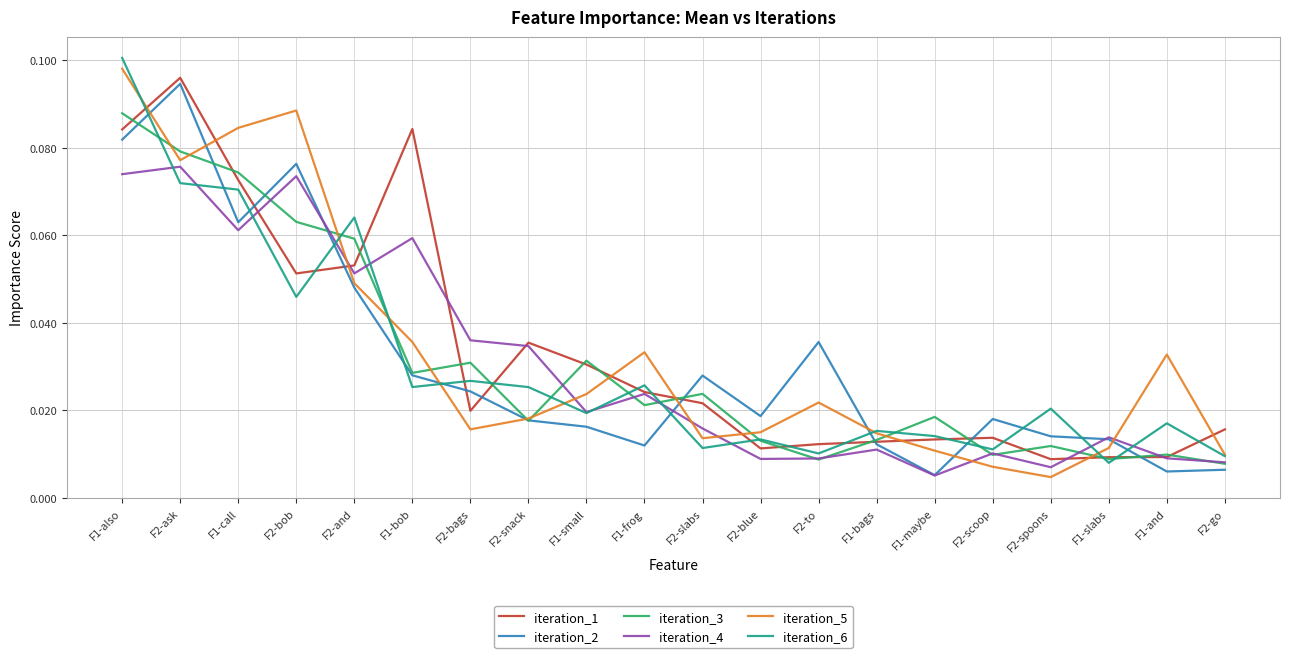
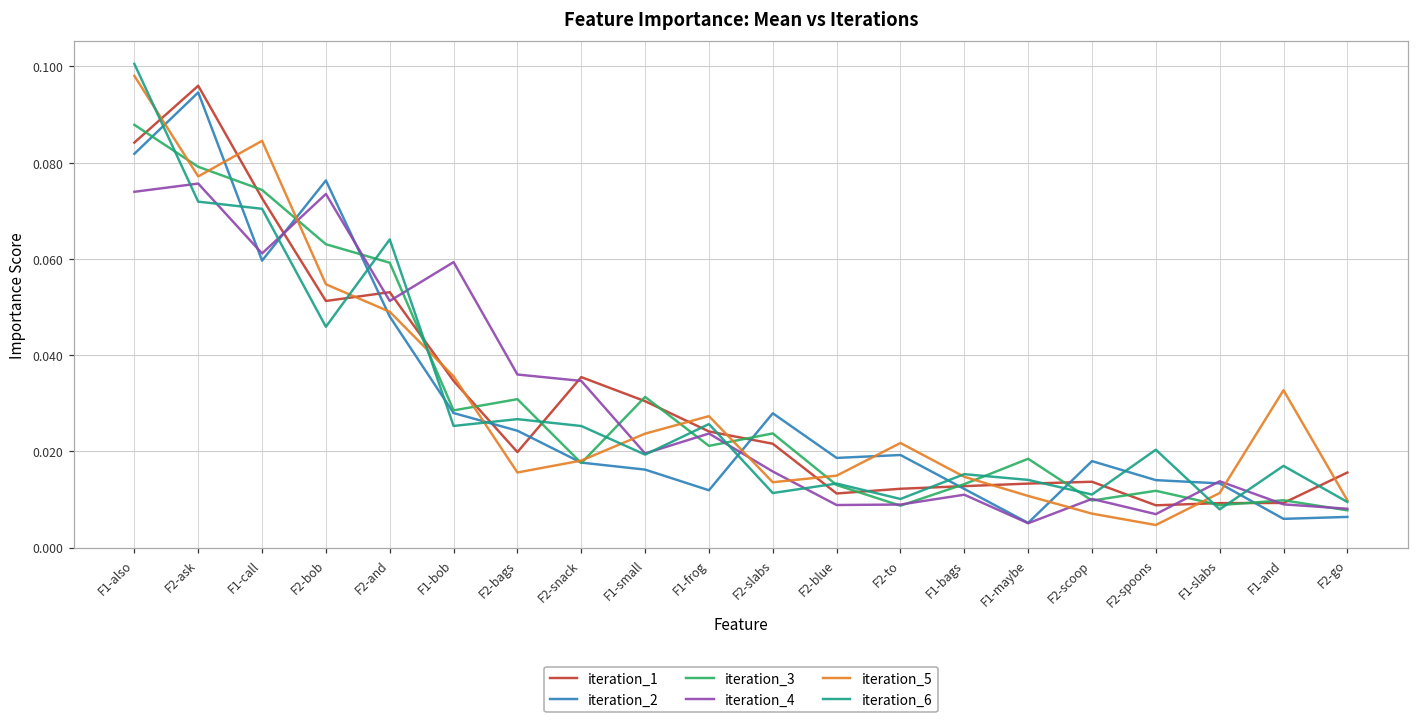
  {
    "iteration_1": {
      "F1-also": 0.084,
      "F2-ask": 0.096,
      "F1-call": 0.073,
      "F2-bob": 0.051,
      "F2-and": 0.053,
-     "F1-bob": 0.084,
+     "F1-bob": 0.035,
      "F2-bags": 0.020,
      "F2-snack": 0.035,
      "F1-small": 0.030,
      "F2-slabs": 0.022,
      "F2-blue": 0.011,
      "F2-to": 0.012,
      "F1-maybe": 0.013,
      "F2-scoop": 0.014,
      "F2-spoons": 0.009,
      "F2-go": 0.016
    },
    "iteration_2": {
      "F1-also": 0.082,
      "F2-ask": 0.095,
-     "F1-call": 0.063,
+     "F1-call": 0.060,
      "F2-bob": 0.076,
      "F2-and": 0.048,
      "F2-bags": 0.024,
      "F1-small": 0.016,
      "F1-frog": 0.012,
      "F2-slabs": 0.028,
      "F2-blue": 0.019,
-     "F2-to": 0.036,
+     "F2-to": 0.019,
      "F2-scoop": 0.018,
      "F2-spoons": 0.014,
      "F1-and": 0.006,
      "F2-go": 0.006
    },
    "iteration_4": {
      "F1-also": 0.074,
      "F2-ask": 0.076,
      "F1-call": 0.061,
      "F2-bob": 0.073,
      "F2-and": 0.051,
      "F1-bob": 0.059,
      "F2-bags": 0.036,
      "F2-snack": 0.035,
      "F2-slabs": 0.016,
      "F2-blue": 0.009,
      "F1-bags": 0.011,
      "F2-spoons": 0.007
    },
    "iteration_5": {
      "F1-also": 0.098,
      "F2-ask": 0.077,
      "F1-call": 0.085,
-     "F2-bob": 0.089,
+     "F2-bob": 0.055,
      "F2-and": 0.049,
      "F1-bob": 0.036,
      "F2-bags": 0.016,
      "F1-small": 0.024,
-     "F1-frog": 0.033,
+     "F1-frog": 0.027,
      "F2-slabs": 0.014,
      "F2-blue": 0.015,
      "F2-to": 0.022,
      "F1-maybe": 0.011,
      "F2-scoop": 0.007,
      "F2-spoons": 0.005,
      "F1-slabs": 0.011,
      "F1-and": 0.033
    }
  }
